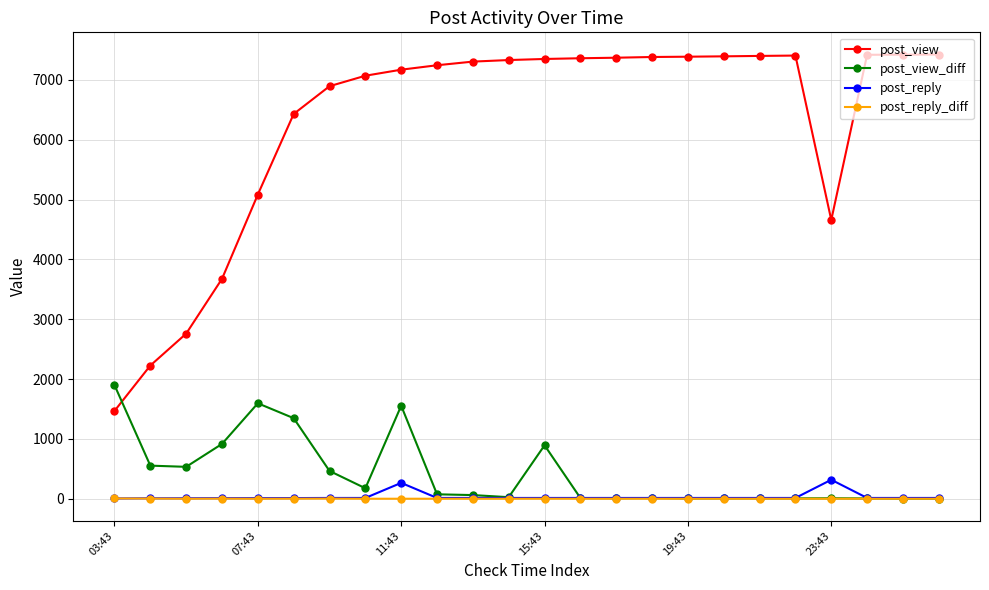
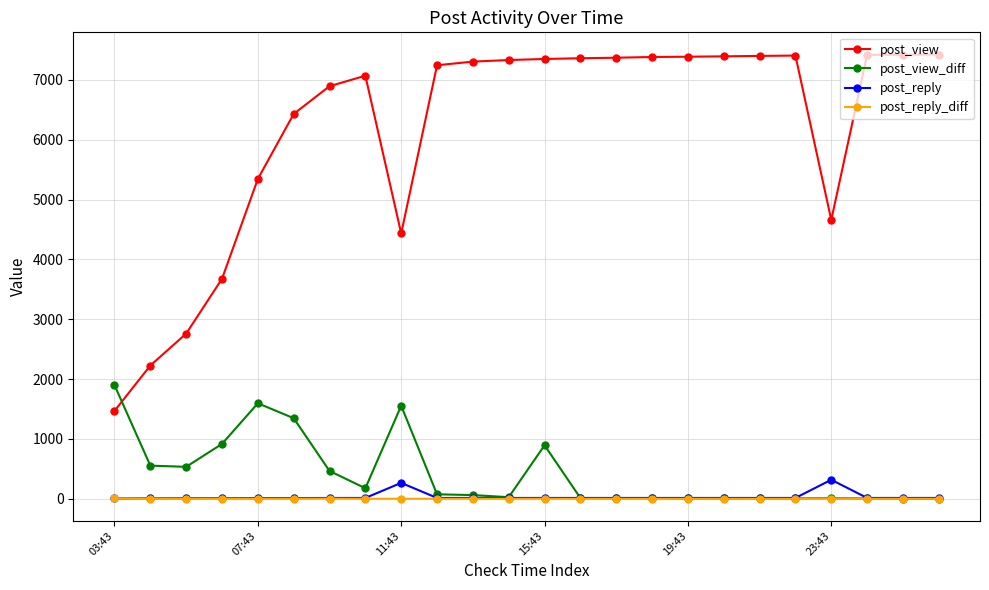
  {
    "post_view": {
      "03:43": 1500,
-     "07:43": 5100,
-     "11:43": 7200,
+     "07:43": 5300,
+     "11:43": 4400,
      "15:43": 7300,
      "19:43": 7400,
      "23:43": 4700
    },
    "post_view_diff": {
      "03:43": 1900,
      "07:43": 1600,
      "11:43": 1600,
      "15:43": 900
    },
    "post_reply": {
      "11:43": 300,
      "23:43": 300
    },
    "post_reply_diff": {
      "11:43": 0
    }
  }
